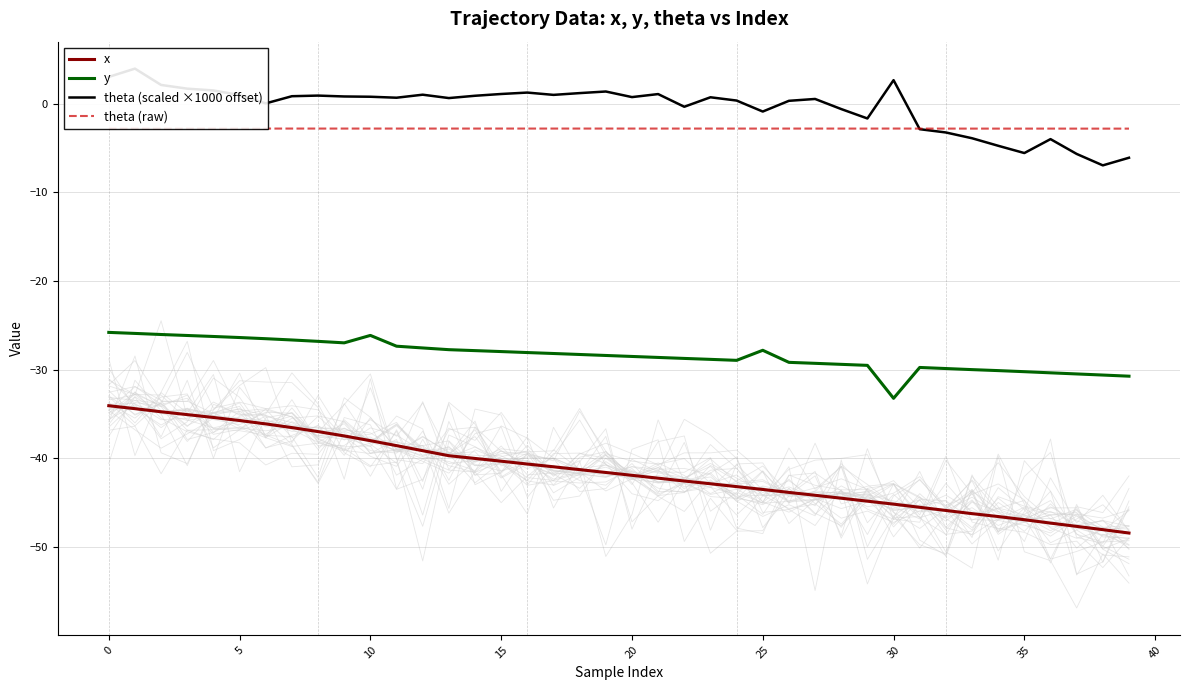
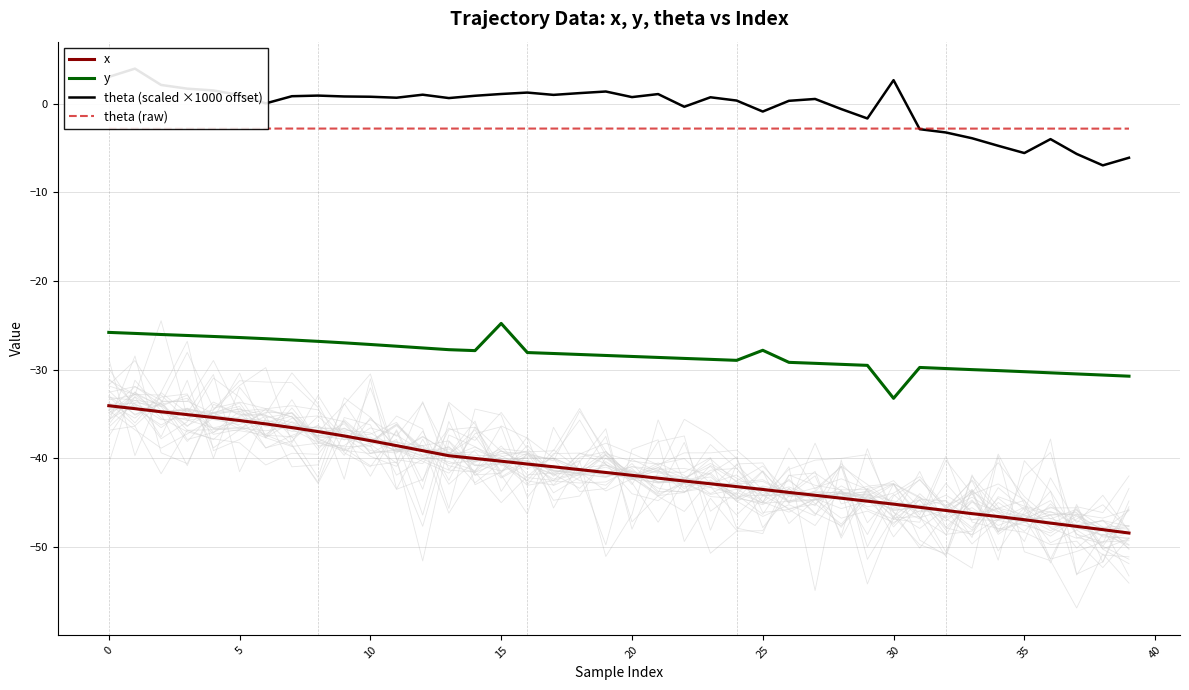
  {
    "y": {
      "0": -26,
      "5": -26,
-     "10": -26,
-     "15": -28,
+     "10": -27,
+     "15": -25,
      "20": -29,
      "25": -28,
      "30": -33,
      "35": -30
    },
    "theta (scaled ×1000 offset)": {
      "10": 1,
      "15": 1,
      "20": 1,
      "25": -1,
      "30": 3,
      "35": -6
    },
    "theta (raw)": {
      "10": -3,
      "15": -3,
      "20": -3,
      "25": -3,
      "30": -3,
      "35": -3
    }
  }
